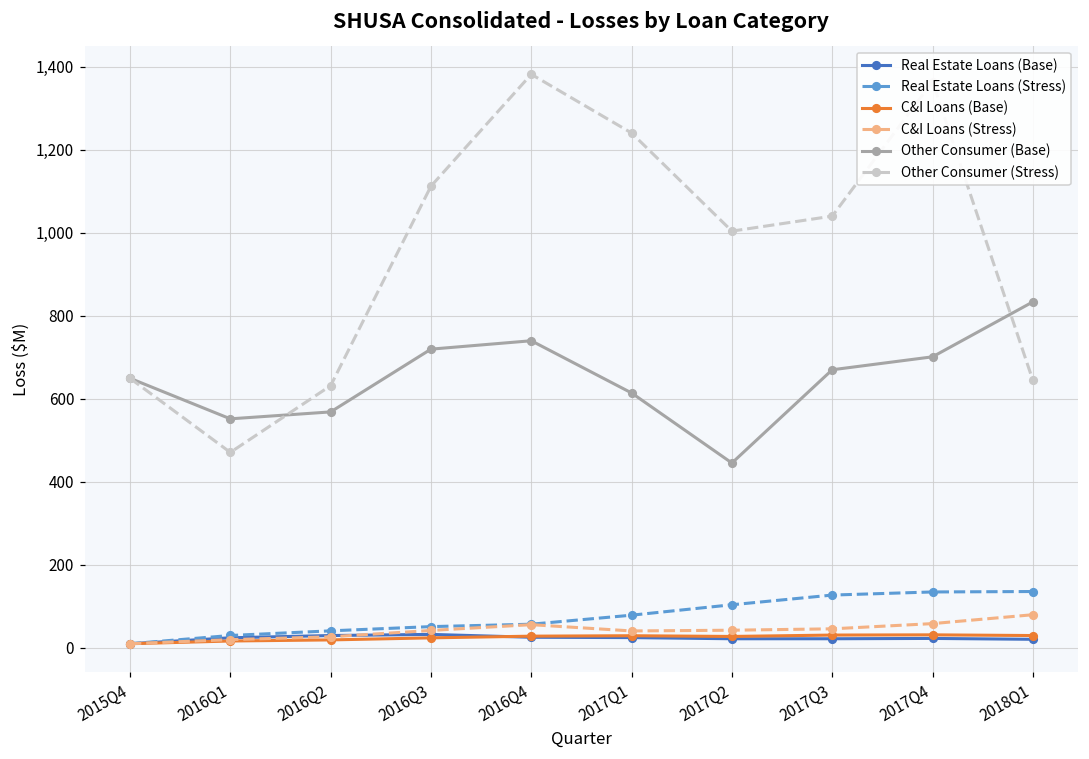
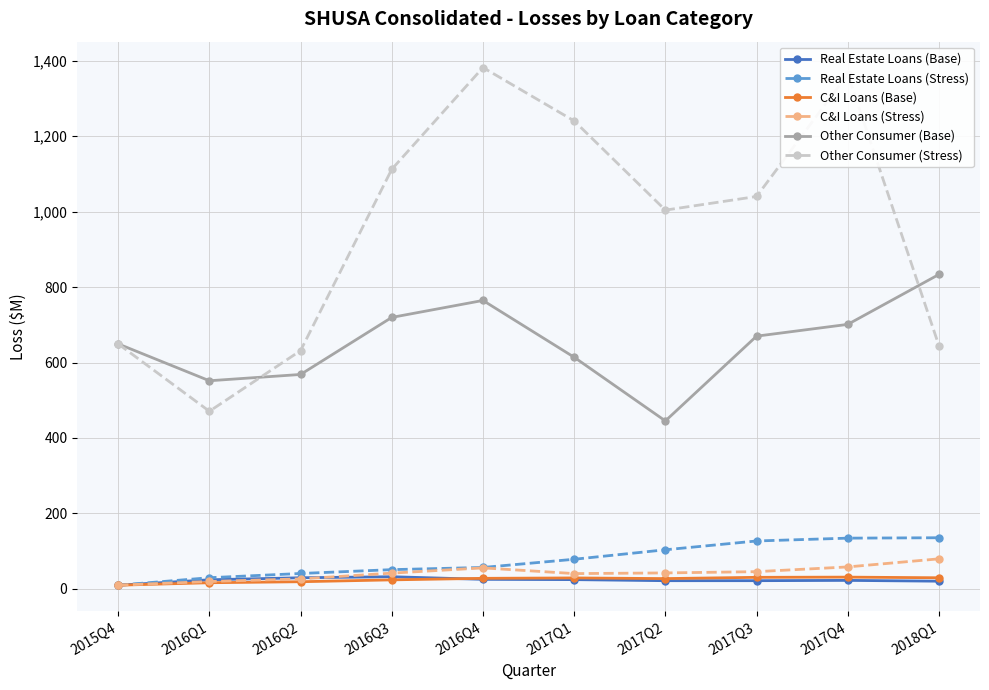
  {
    "C&I Loans (Base)": {
      "2016Q2": "20",
      "2016Q3": "20",
      "2017Q3": "30",
      "2017Q4": "30",
      "2018Q1": "30"
    },
    "C&I Loans (Stress)": {
      "2016Q3": "40",
      "2017Q1": "40",
      "2017Q2": "40",
      "2017Q3": "50",
      "2017Q4": "60",
      "2018Q1": "80"
    },
    "Other Consumer (Base)": {
      "2016Q1": "550",
      "2016Q2": "570",
      "2016Q3": "720",
-     "2016Q4": "740",
+     "2016Q4": "760",
      "2017Q1": "610",
      "2017Q2": "450",
      "2017Q3": "670",
      "2017Q4": "700",
      "2018Q1": "830"
    },
    "Other Consumer (Stress)": {
      "2016Q1": "470",
      "2016Q2": "630",
      "2016Q3": "1,110",
      "2016Q4": "1,380",
      "2017Q1": "1,240",
      "2017Q2": "1,000",
      "2017Q3": "1,040",
      "2018Q1": "640"
    }
  }
